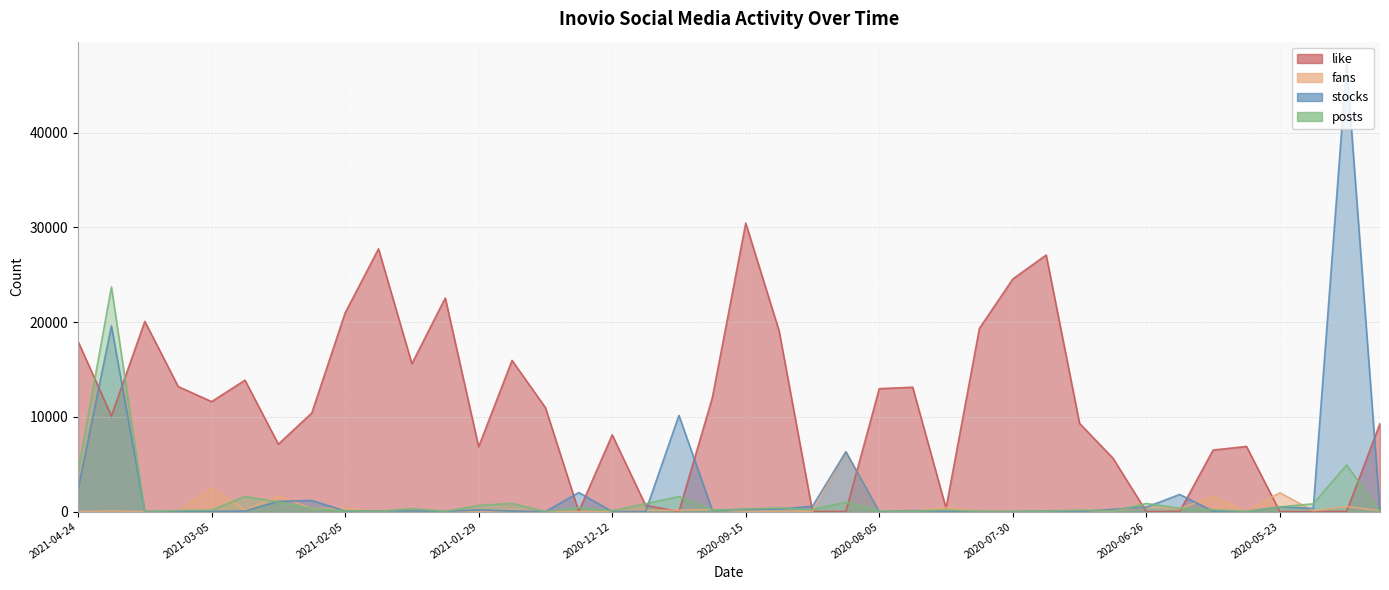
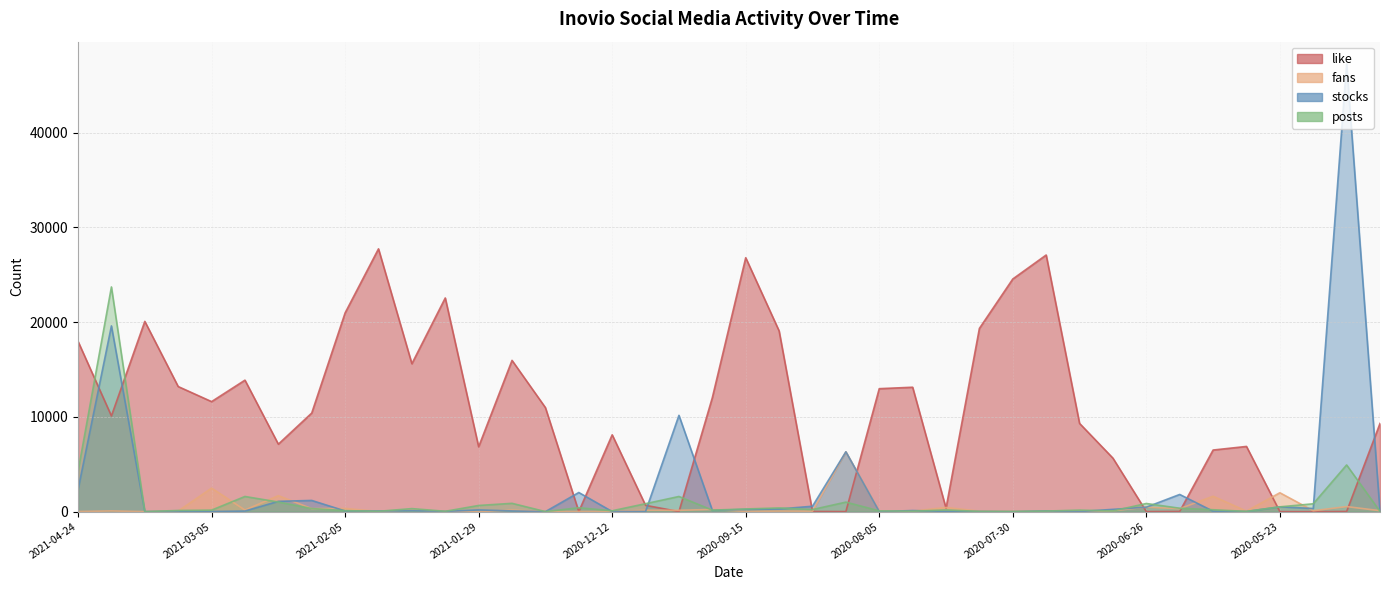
  {
    "like": {
      "2021-04-24": 18000,
      "2021-03-05": 12000,
      "2021-02-05": 21000,
      "2020-12-12": 8000,
-     "2020-09-15": 30000,
+     "2020-09-15": 27000,
      "2020-07-30": 25000,
      "2020-05-23": 0
    },
    "fans": {
      "2021-04-24": 0,
      "2021-03-05": 2000,
      "2020-05-23": 2000
    }
  }
